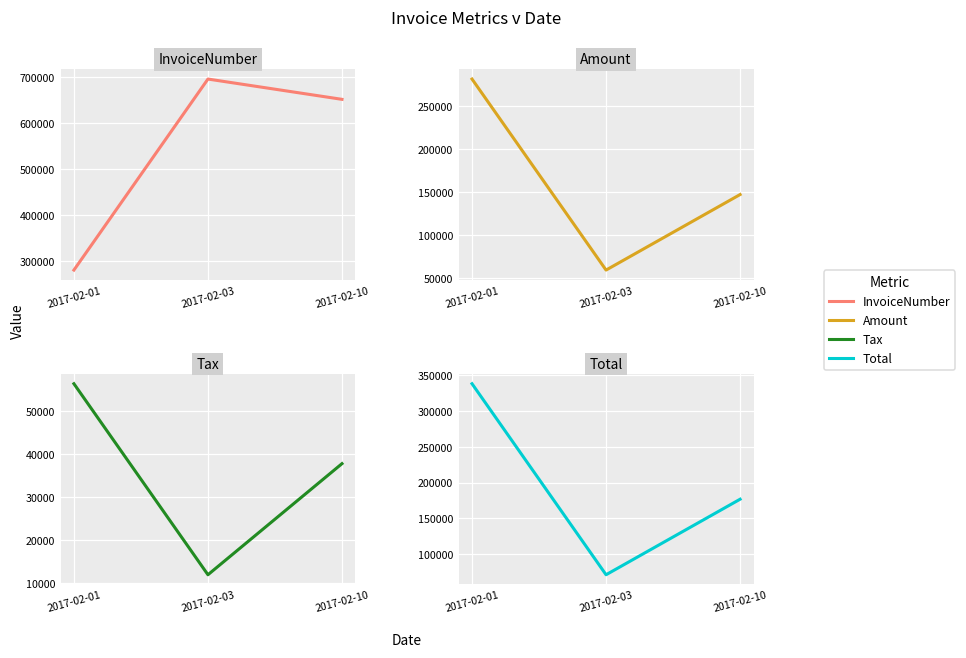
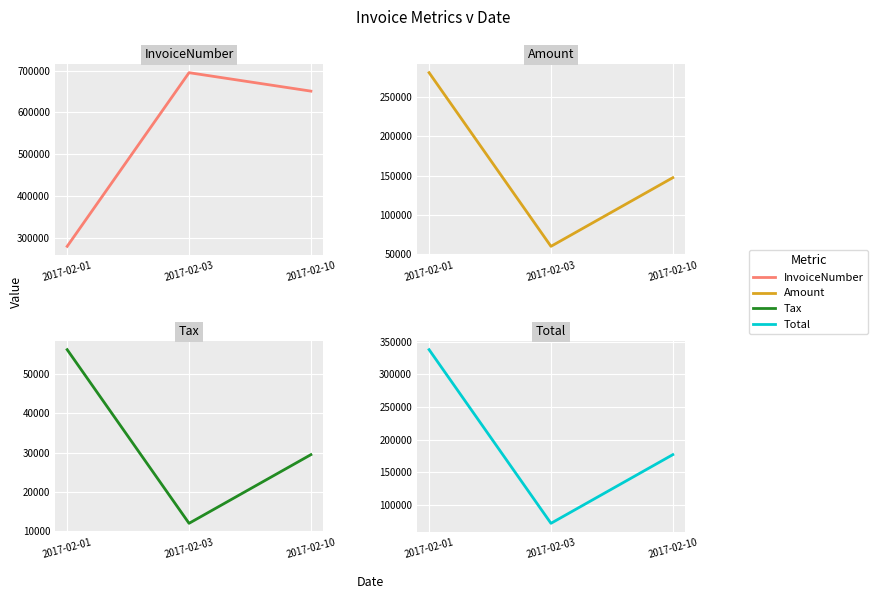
  {
    "InvoiceNumber": {
      "2017-02-01": 280000,
      "2017-02-03": 700000,
      "2017-02-10": 650000
    },
    "Amount": {
      "2017-02-01": 280000,
      "2017-02-03": 60000,
      "2017-02-10": 150000
    },
    "Tax": {
      "2017-02-01": 56000,
      "2017-02-03": 12000,
-     "2017-02-10": 38000
+     "2017-02-10": 29000
    },
    "Total": {
      "2017-02-01": 340000,
      "2017-02-03": 70000,
      "2017-02-10": 180000
    }
  }
